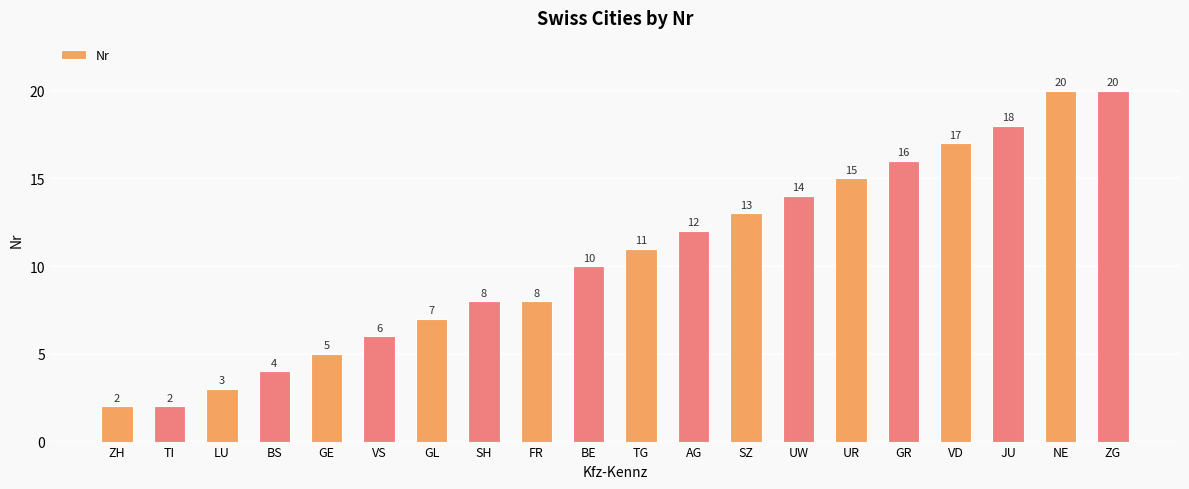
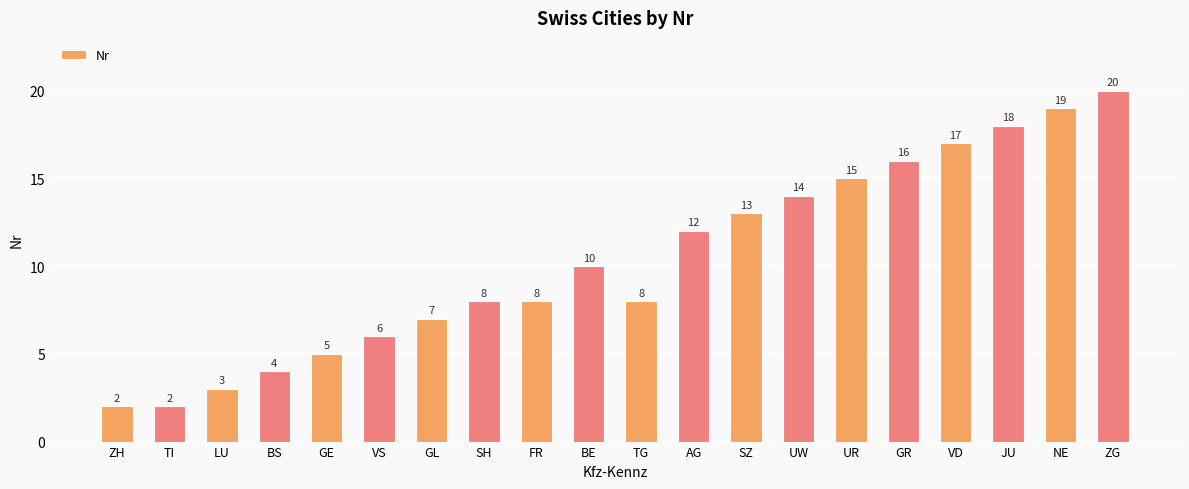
  {
    "ZH": 2,
    "TI": 2,
    "LU": 3,
    "BS": 4,
    "GE": 5,
    "VS": 6,
    "GL": 7,
    "SH": 8,
    "FR": 8,
    "BE": 10,
-   "TG": 11,
+   "TG": 8,
    "AG": 12,
    "SZ": 13,
    "UW": 14,
    "UR": 15,
    "GR": 16,
    "VD": 17,
    "JU": 18,
-   "NE": 20,
+   "NE": 19,
    "ZG": 20
  }
